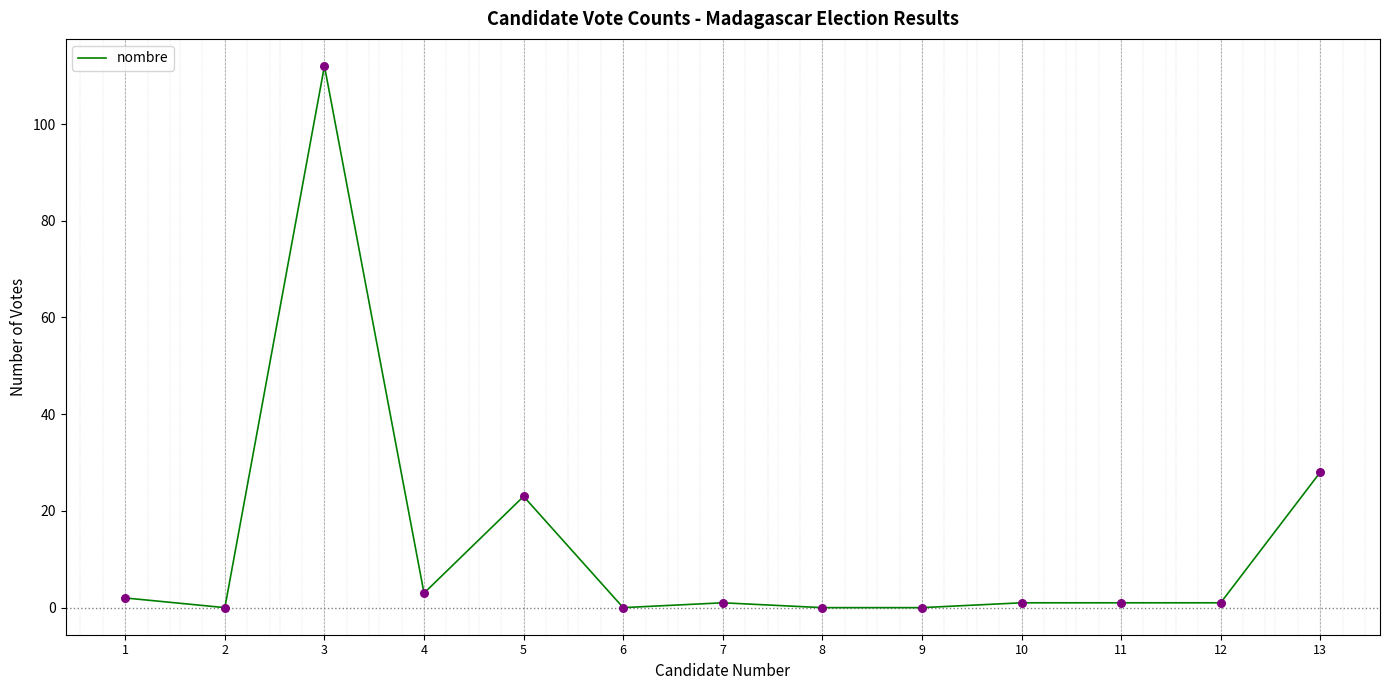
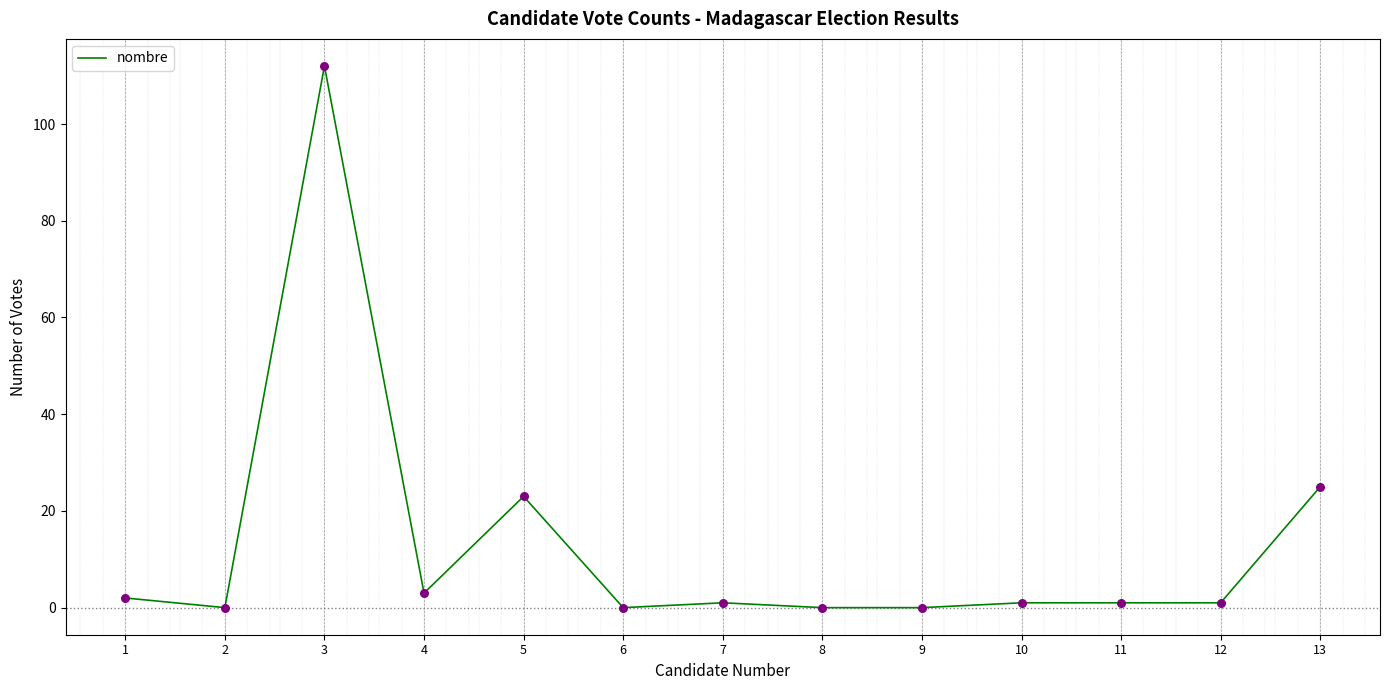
  {
    "1": 2,
    "2": 0,
    "3": 112,
    "4": 3,
    "5": 23,
    "6": 0,
    "7": 1,
    "8": 0,
    "9": 0,
    "10": 1,
    "11": 1,
    "12": 1,
-   "13": 28
+   "13": 25
  }
